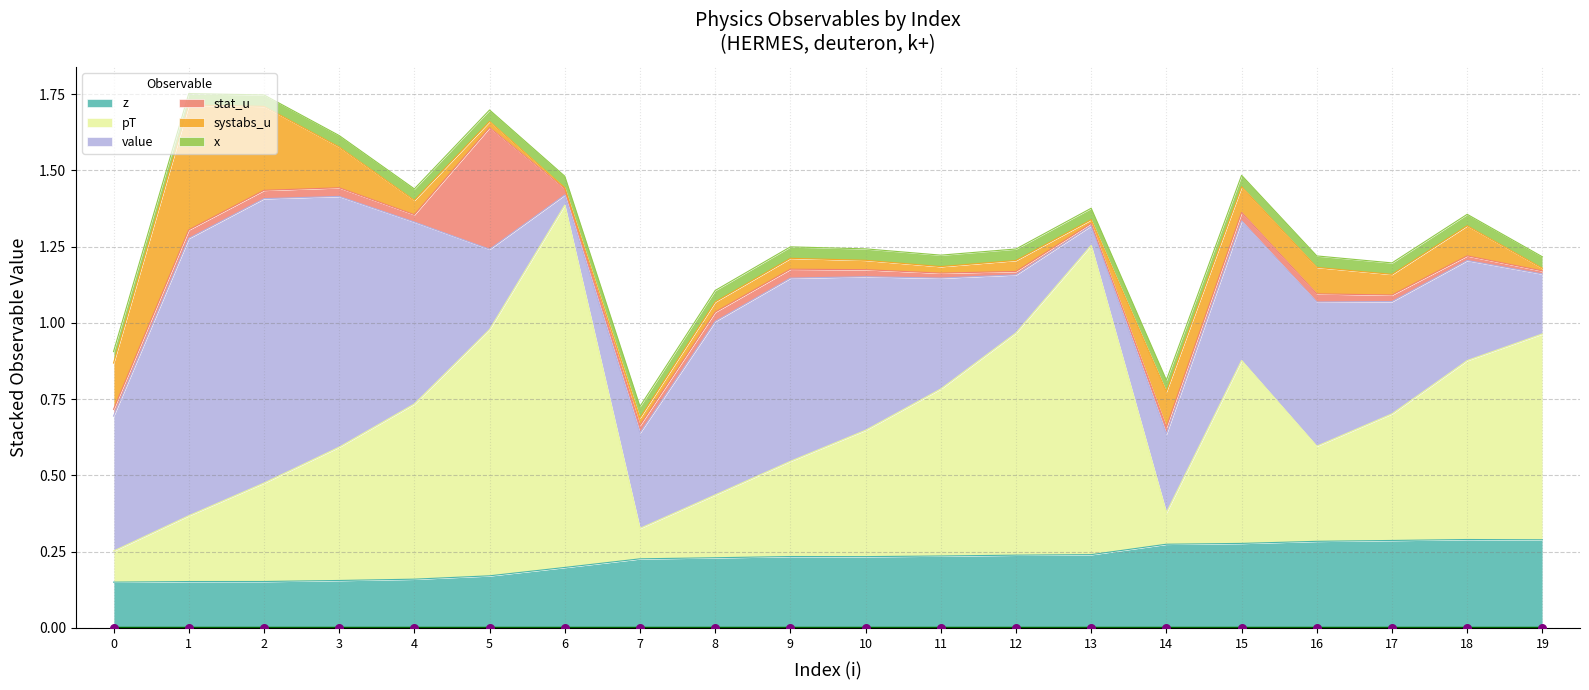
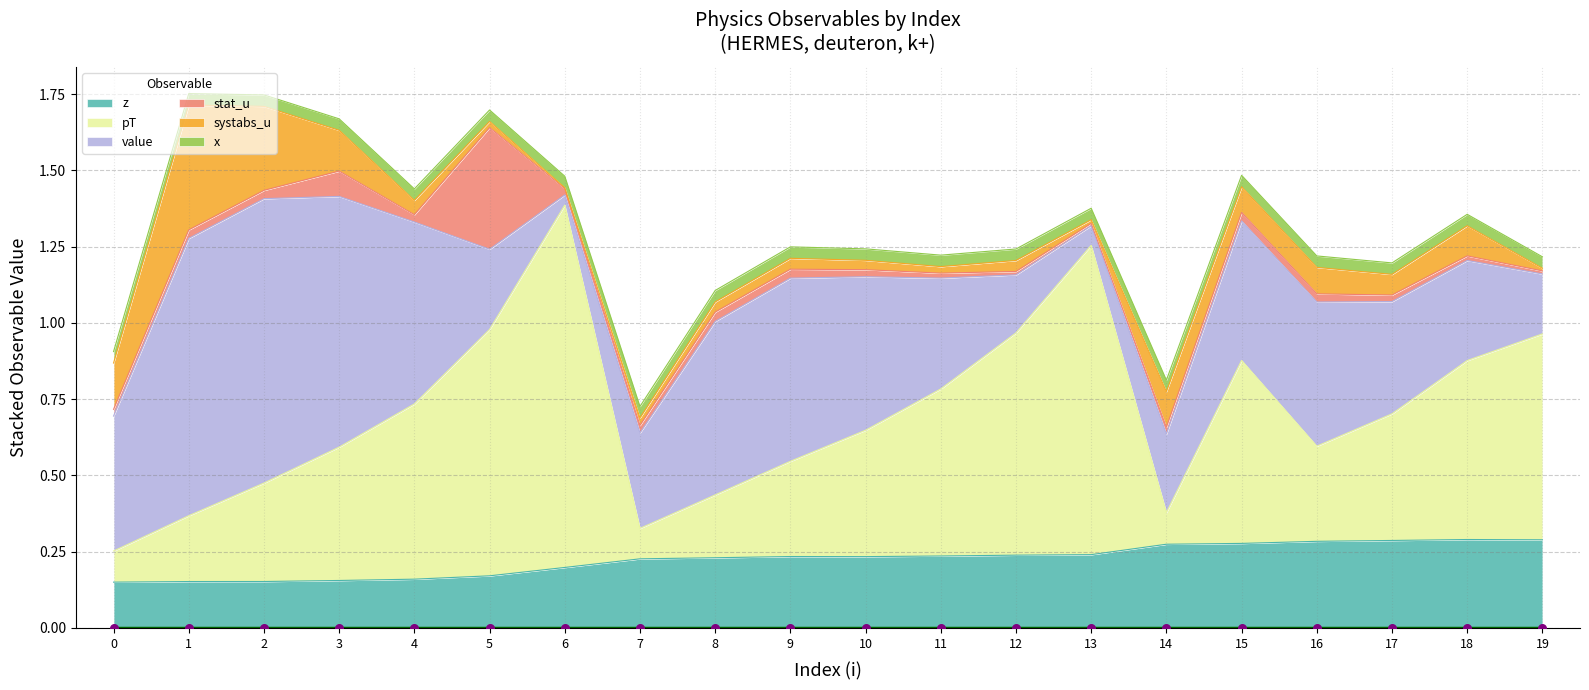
  {
    "z": {
      "0": 0.15,
      "1": 0.15,
      "2": 0.15,
      "3": 0.16,
      "4": 0.16,
      "5": 0.17,
      "6": 0.20,
      "7": 0.23,
      "8": 0.23,
      "9": 0.23,
      "10": 0.23,
      "11": 0.24,
      "12": 0.24,
      "13": 0.24,
      "14": 0.27,
      "15": 0.28,
      "16": 0.28,
      "17": 0.29,
      "18": 0.29,
      "19": 0.29
    },
    "pT": {
      "0": 0.10,
      "1": 0.22,
      "2": 0.32,
      "3": 0.44,
      "4": 0.57,
      "5": 0.81,
      "6": 1.19,
      "7": 0.10,
      "8": 0.21,
      "9": 0.31,
      "10": 0.41,
      "11": 0.55,
      "12": 0.73,
      "13": 1.01,
      "14": 0.10,
      "15": 0.60,
      "16": 0.31,
      "17": 0.42,
      "18": 0.59,
      "19": 0.67
    },
    "value": {
      "0": 0.44,
      "1": 0.91,
      "2": 0.93,
      "3": 0.82,
      "4": 0.60,
      "5": 0.26,
      "6": 0.03,
      "7": 0.31,
      "8": 0.57,
      "9": 0.60,
      "10": 0.50,
      "11": 0.36,
      "12": 0.19,
      "14": 0.26,
      "15": 0.46,
      "16": 0.47,
      "17": 0.37,
      "18": 0.33,
      "19": 0.20
    },
    "stat_u": {
      "0": 0.02,
      "1": 0.03,
      "2": 0.03,
-     "3": 0.03,
+     "3": 0.08,
      "4": 0.02,
      "5": 0.40,
      "7": 0.02,
      "8": 0.03,
      "9": 0.03,
      "10": 0.02,
      "11": 0.02,
      "12": 0.01,
      "14": 0.02,
      "15": 0.03,
      "16": 0.03,
      "17": 0.02,
      "18": 0.02,
      "19": 0.01
    },
    "systabs_u": {
      "0": 0.15,
      "3": 0.13,
      "4": 0.05,
      "5": 0.02,
      "7": 0.02,
      "8": 0.03,
      "9": 0.04,
      "10": 0.03,
      "11": 0.02,
      "12": 0.04,
      "13": 0.01,
      "14": 0.12,
      "15": 0.08,
      "16": 0.09,
      "17": 0.07,
      "18": 0.10,
      "19": 0.01
    },
    "x": {
      "0": 0.04,
      "3": 0.04,
      "4": 0.04,
      "5": 0.04,
      "6": 0.04,
      "7": 0.04,
      "8": 0.04,
      "9": 0.04,
      "10": 0.04,
      "11": 0.04,
      "12": 0.04,
      "13": 0.04,
      "14": 0.04,
      "15": 0.04,
      "16": 0.04,
      "17": 0.04,
      "18": 0.04,
      "19": 0.04
    }
  }
